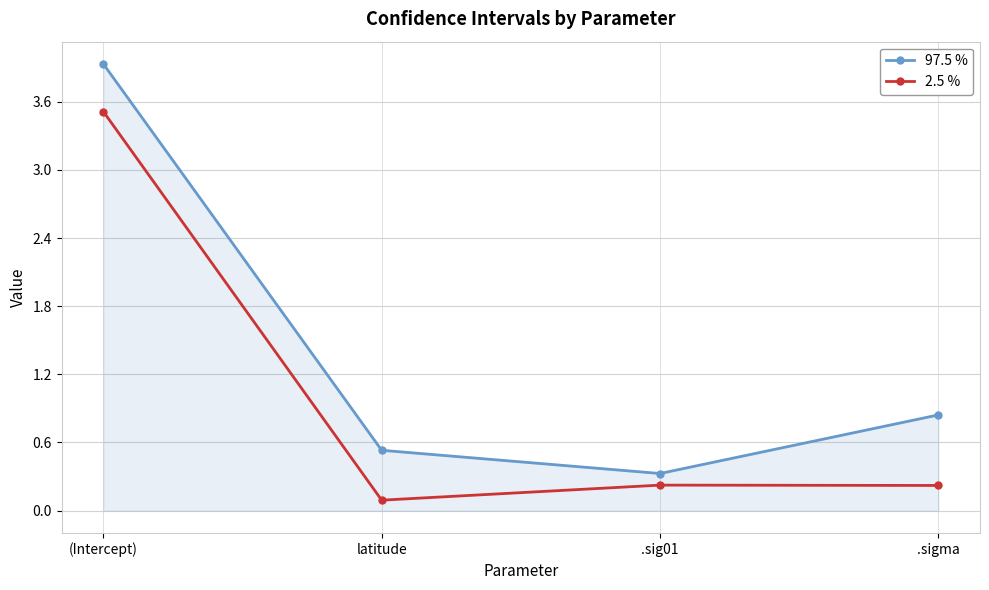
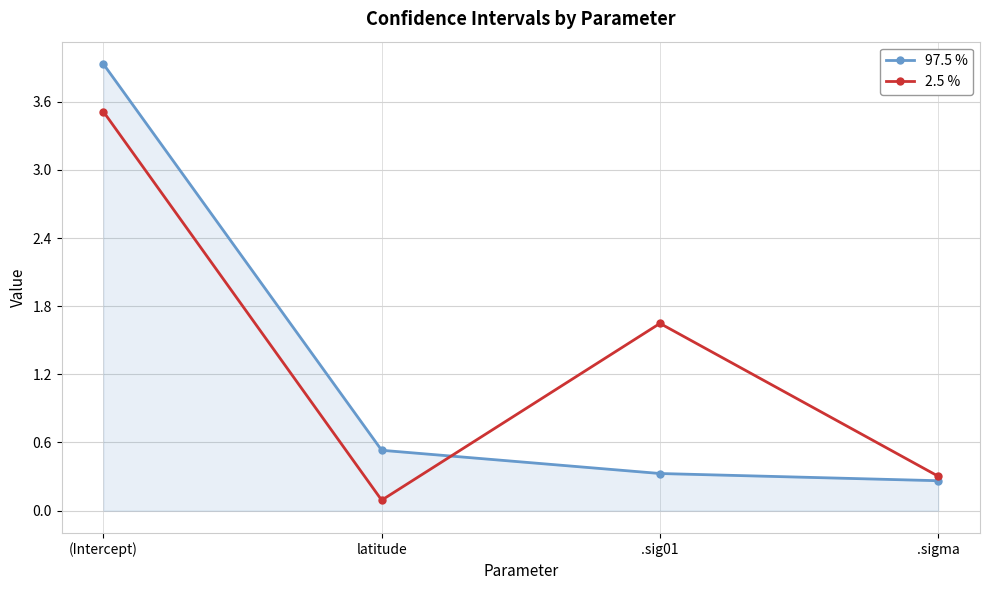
  {
    "97.5 %": {
      "(Intercept)": 3.93,
      "latitude": 0.53,
      ".sig01": 0.33,
-     ".sigma": 0.84
+     ".sigma": 0.26
    },
    "2.5 %": {
      "(Intercept)": 3.51,
      "latitude": 0.09,
-     ".sig01": 0.22,
-     ".sigma": 0.22
+     ".sig01": 1.65,
+     ".sigma": 0.30
    }
  }
